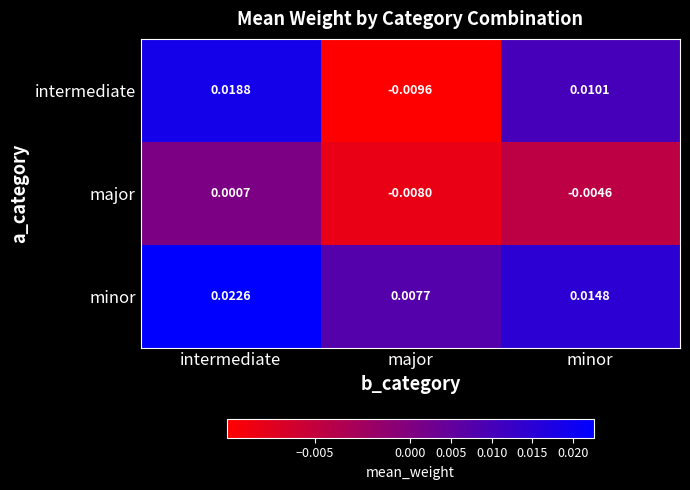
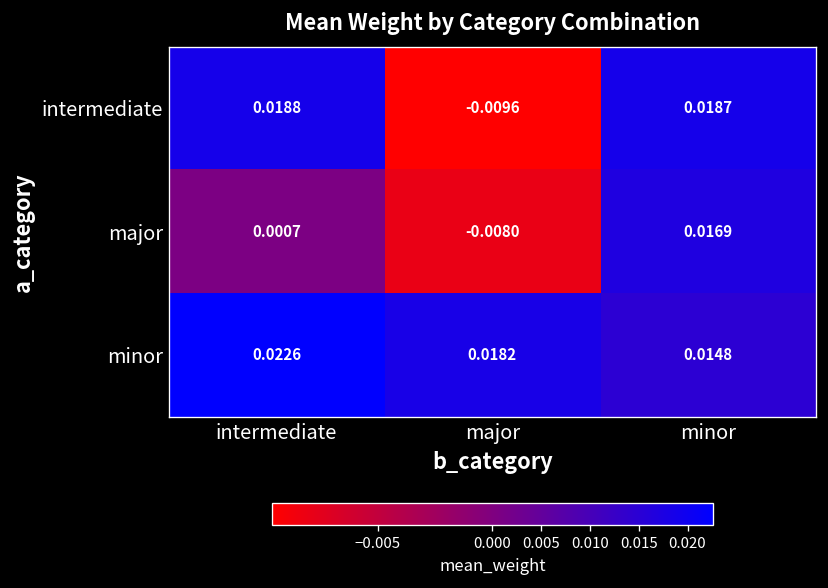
  {
    "intermediate": {
      "intermediate": 0.0188,
      "major": -0.0096,
-     "minor": 0.0101
+     "minor": 0.0187
    },
    "major": {
      "intermediate": 0.0007,
      "major": -0.0080,
-     "minor": -0.0046
+     "minor": 0.0169
    },
    "minor": {
      "intermediate": 0.0226,
-     "major": 0.0077,
+     "major": 0.0182,
      "minor": 0.0148
    }
  }
